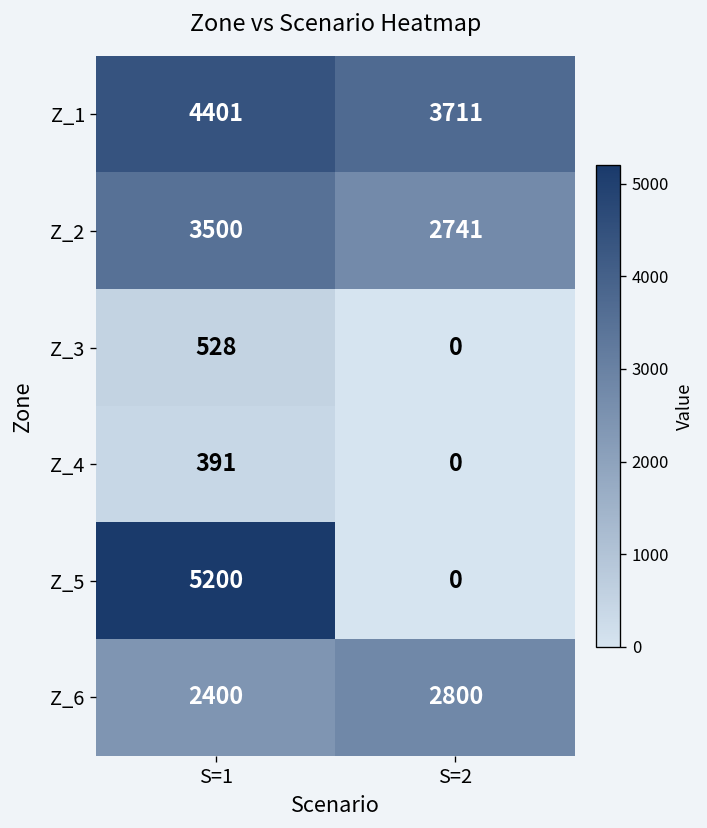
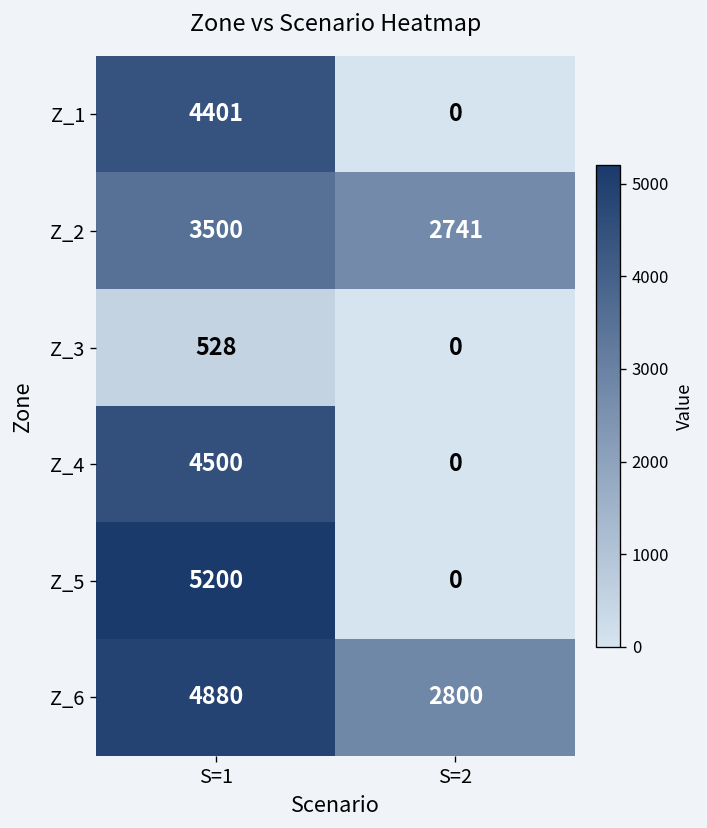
  {
    "Z_1": {
      "S=1": 4401,
-     "S=2": 3711
+     "S=2": 0
    },
    "Z_2": {
      "S=1": 3500,
      "S=2": 2741
    },
    "Z_3": {
      "S=1": 528,
      "S=2": 0
    },
    "Z_4": {
-     "S=1": 391,
+     "S=1": 4500,
      "S=2": 0
    },
    "Z_5": {
      "S=1": 5200,
      "S=2": 0
    },
    "Z_6": {
-     "S=1": 2400,
+     "S=1": 4880,
      "S=2": 2800
    }
  }
